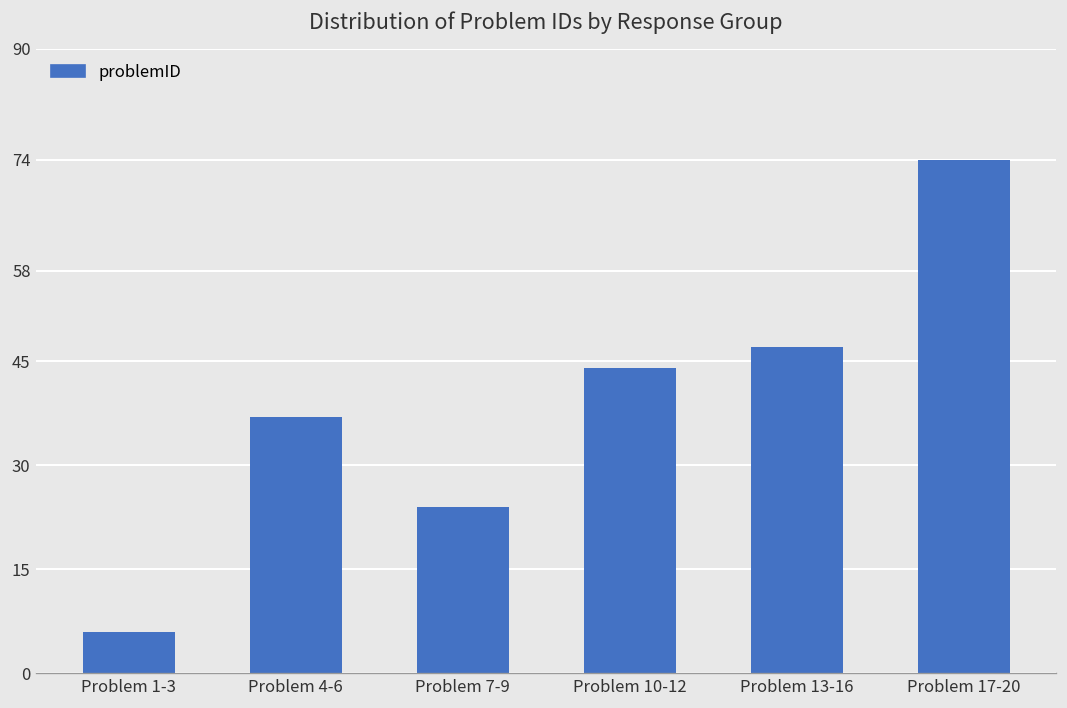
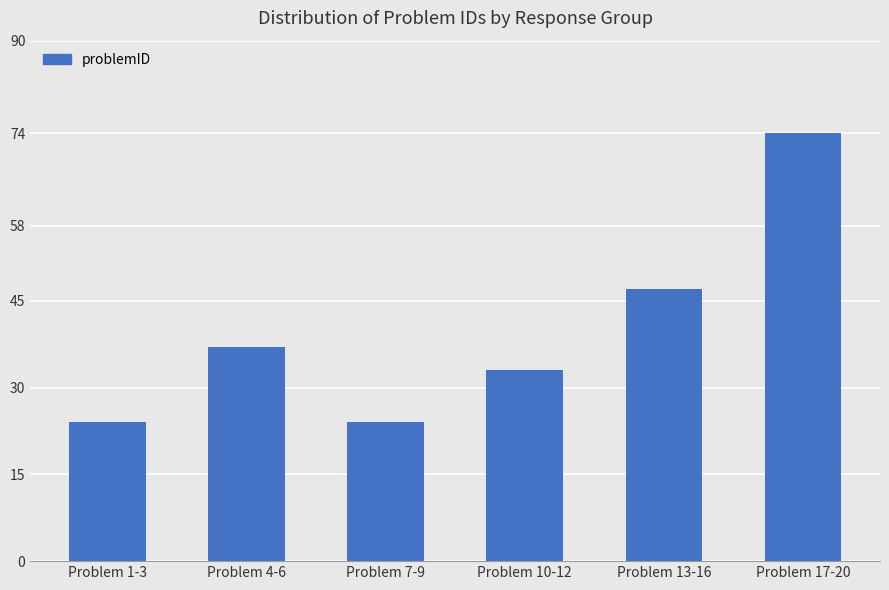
  {
-   "Problem 1-3": 6,
+   "Problem 1-3": 24,
    "Problem 4-6": 37,
    "Problem 7-9": 24,
-   "Problem 10-12": 44,
+   "Problem 10-12": 33,
    "Problem 13-16": 47,
    "Problem 17-20": 74
  }
